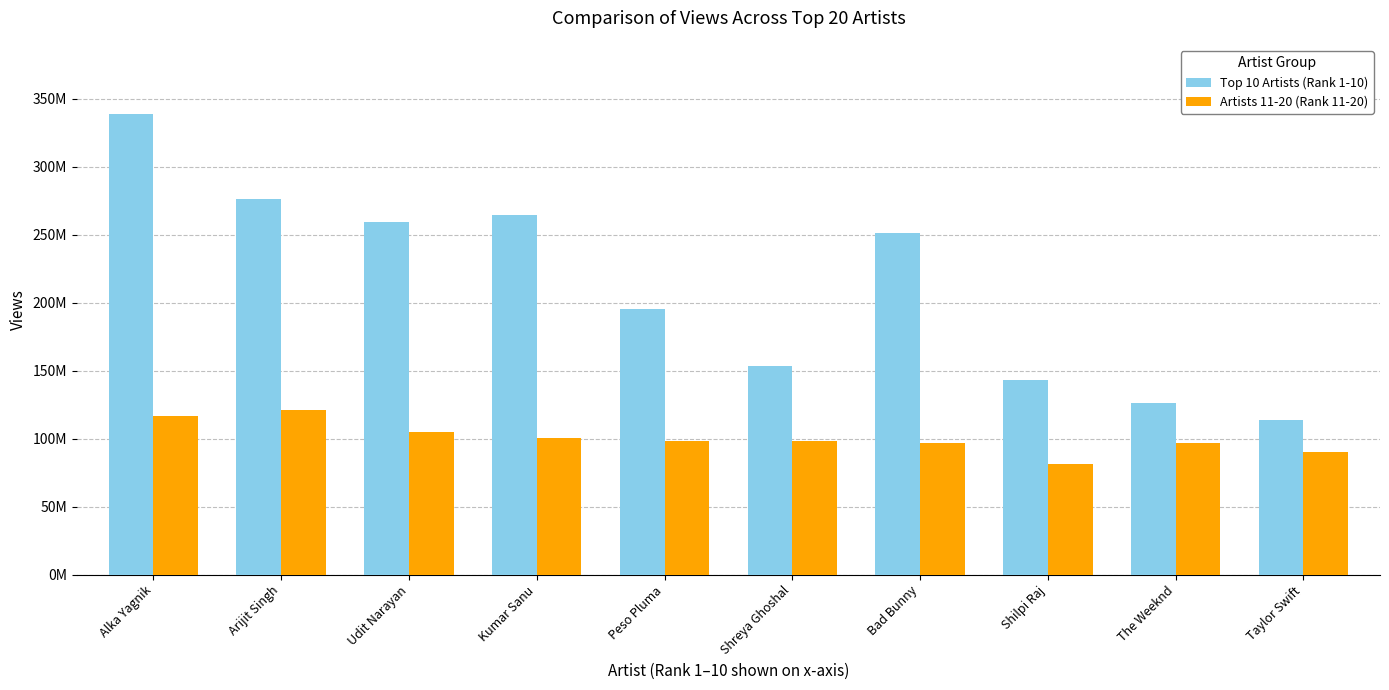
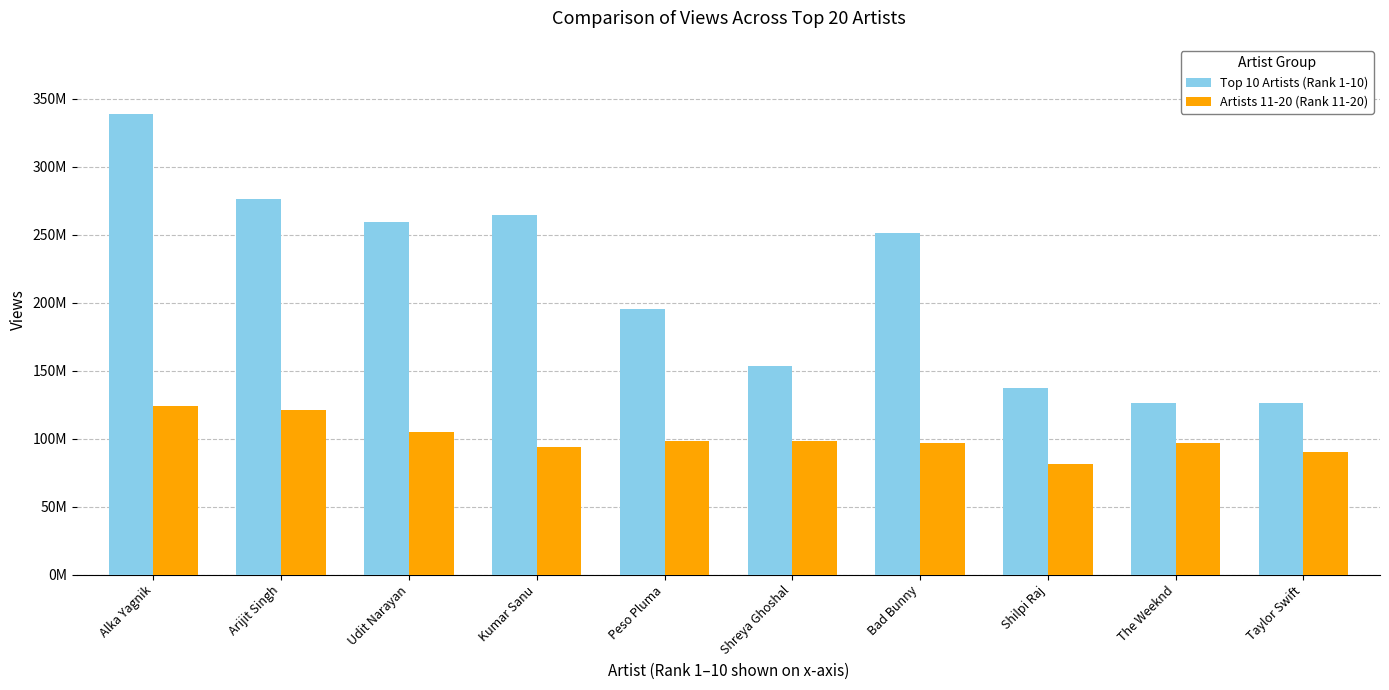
  {
    "Top 10 Artists (Rank 1-10)": {
      "Alka Yagnik": 339000000,
      "Arijit Singh": 276000000,
      "Udit Narayan": 259000000,
      "Kumar Sanu": 264000000,
      "Peso Pluma": 196000000,
      "Shreya Ghoshal": 154000000,
      "Bad Bunny": 251000000,
-     "Shilpi Raj": 143000000,
+     "Shilpi Raj": 137000000,
      "The Weeknd": 126000000,
-     "Taylor Swift": 114000000
+     "Taylor Swift": 126000000
    },
    "Artists 11-20 (Rank 11-20)": {
-     "Alka Yagnik": 117000000,
+     "Alka Yagnik": 124000000,
      "Arijit Singh": 121000000,
      "Udit Narayan": 105000000,
-     "Kumar Sanu": 100000000,
+     "Kumar Sanu": 94000000,
      "Peso Pluma": 99000000,
      "Shreya Ghoshal": 98000000,
      "Bad Bunny": 97000000,
      "Shilpi Raj": 82000000,
      "The Weeknd": 97000000,
      "Taylor Swift": 90000000
    }
  }
